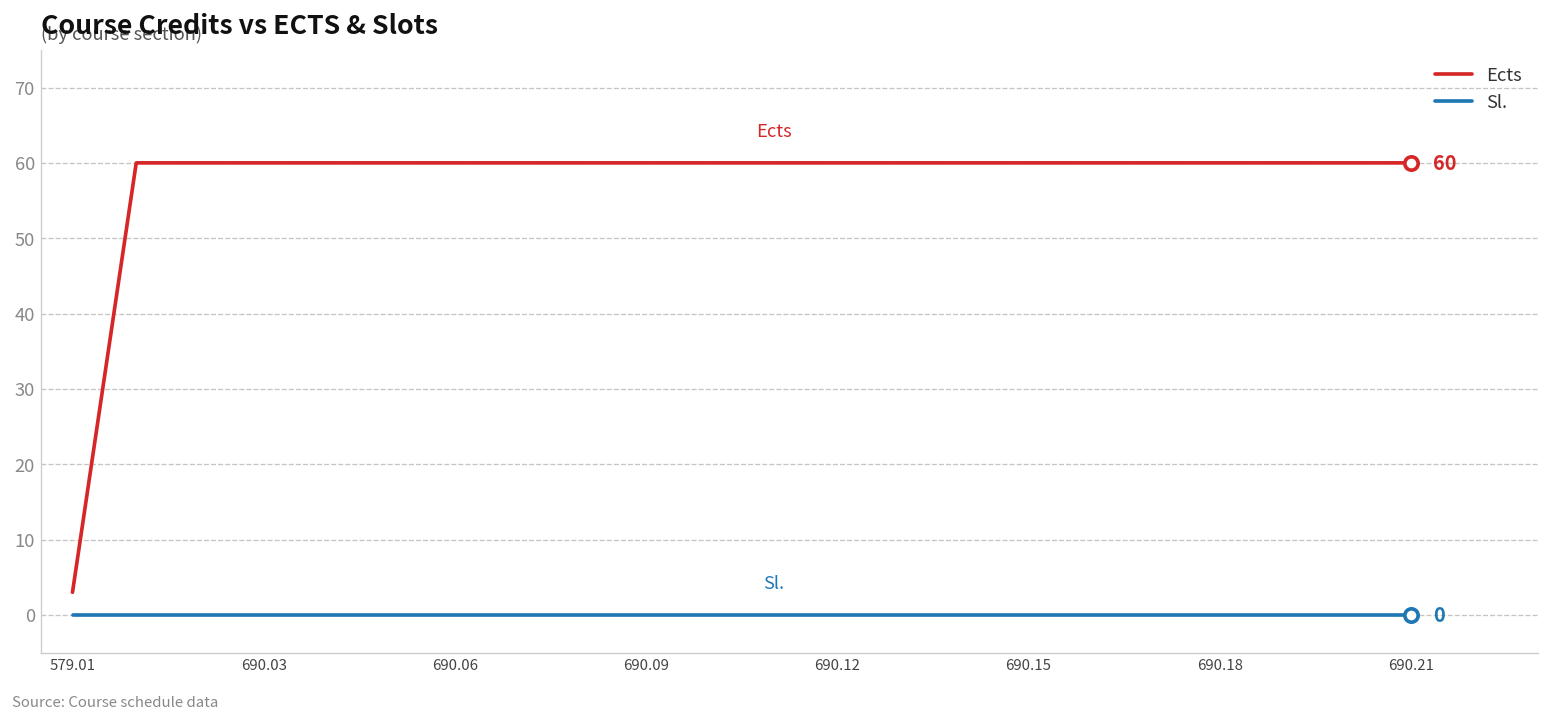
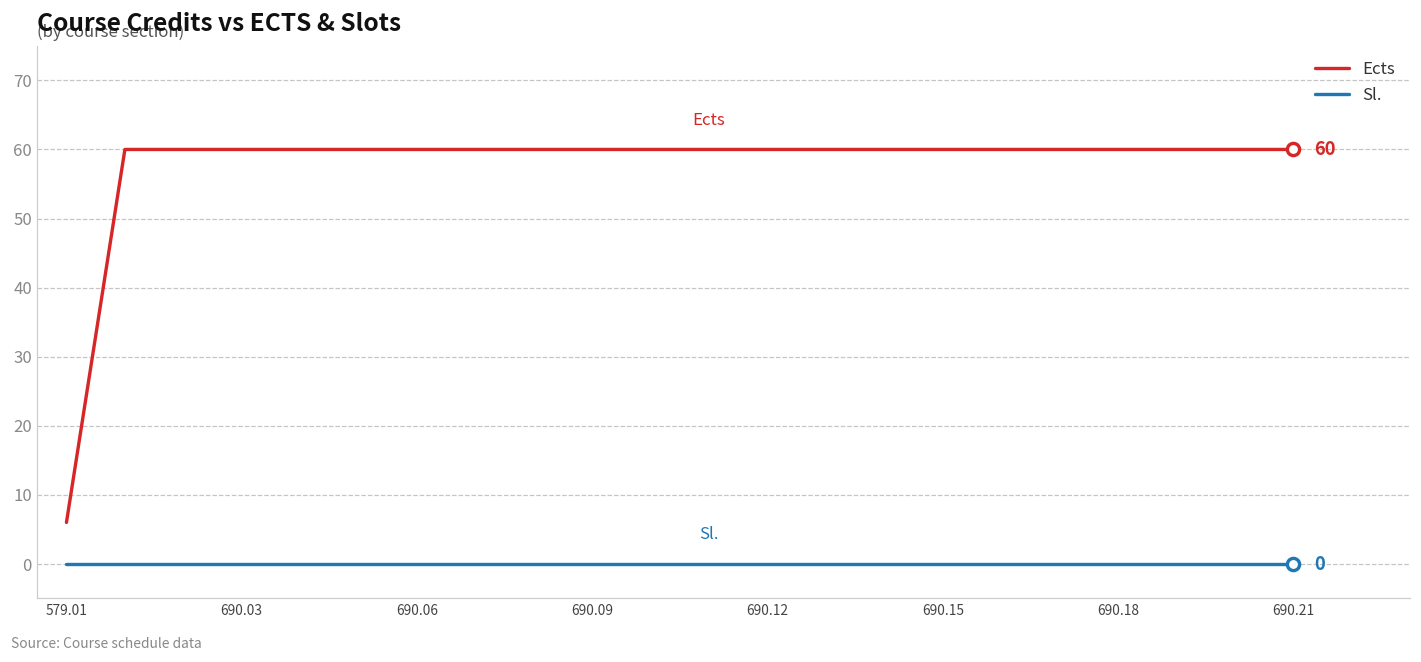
  {
    "Ects": {
-     "579.01": 3,
+     "579.01": 6,
      "690.03": 60,
      "690.06": 60,
      "690.09": 60,
      "690.12": 60,
      "690.15": 60,
      "690.18": 60
    },
    "Sl.": {
      "579.01": 0,
      "690.03": 0,
      "690.06": 0,
      "690.09": 0,
      "690.12": 0,
      "690.15": 0,
      "690.18": 0
    }
  }
